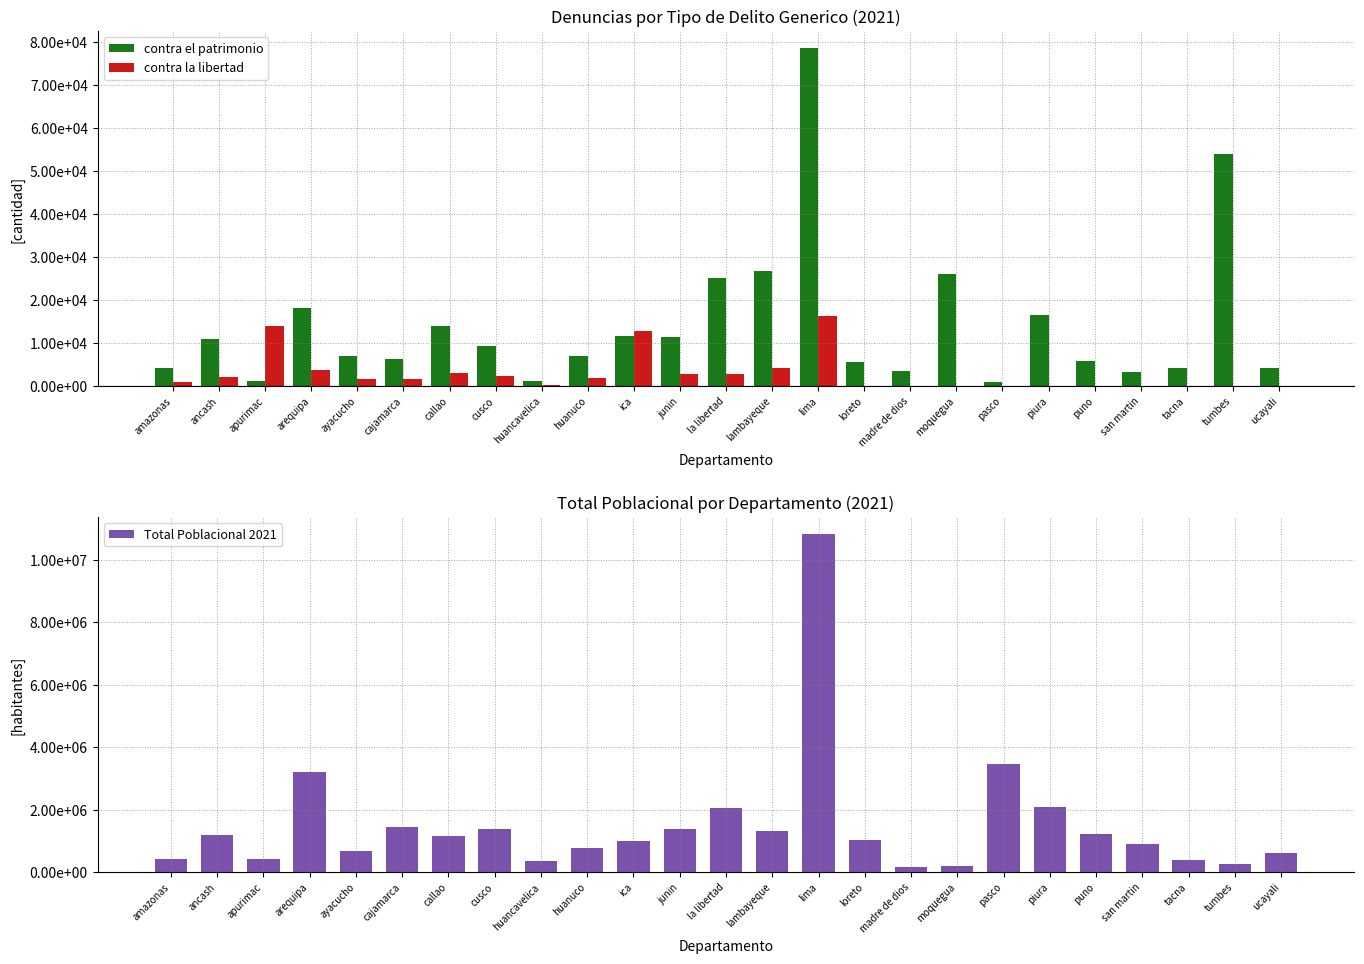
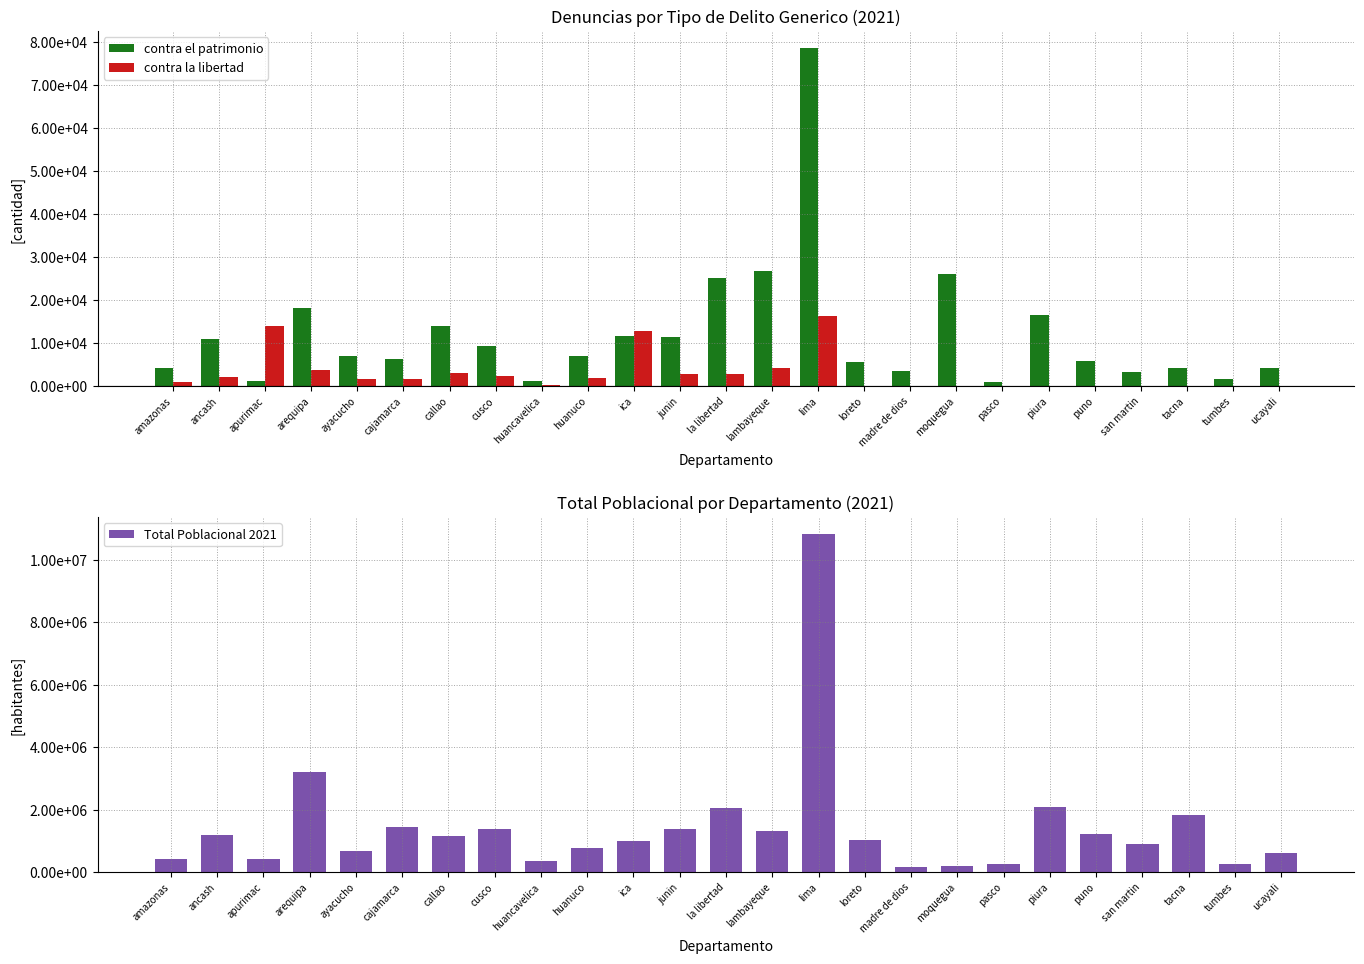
  {
    "Denuncias por Tipo de Delito Generico (2021)": {
      "contra el patrimonio": {
        "amazonas": 4000,
        "ancash": 11000,
        "apurimac": 1000,
        "arequipa": 18000,
        "ayacucho": 7000,
        "cajamarca": 6000,
        "callao": 14000,
        "cusco": 9000,
        "huancavelica": 1000,
        "huanuco": 7000,
        "ica": 12000,
        "junin": 11000,
        "la libertad": 25000,
        "lambayeque": 27000,
        "lima": 79000,
        "loreto": 5000,
        "madre de dios": 3000,
        "moquegua": 26000,
        "pasco": 1000,
        "piura": 16000,
        "puno": 6000,
        "san martin": 3000,
        "tacna": 4000,
-       "tumbes": 54000,
+       "tumbes": 2000,
        "ucayali": 4000
      },
      "contra la libertad": {
        "amazonas": 1000,
        "ancash": 2000,
        "apurimac": 14000,
        "arequipa": 4000,
        "ayacucho": 2000,
        "cajamarca": 2000,
        "callao": 3000,
        "cusco": 2000,
        "huanuco": 2000,
        "ica": 13000,
        "junin": 3000,
        "la libertad": 3000,
        "lambayeque": 4000,
        "lima": 16000,
        "loreto": 0,
        "madre de dios": 0,
        "moquegua": 0,
        "pasco": 0,
        "piura": 0,
        "puno": 0,
        "san martin": 0,
        "tacna": 0,
        "tumbes": 0,
        "ucayali": 0
      }
    },
    "Total Poblacional por Departamento (2021)": {
      "amazonas": 400000,
      "ancash": 1200000,
      "apurimac": 400000,
      "arequipa": 3200000,
      "ayacucho": 700000,
      "cajamarca": 1500000,
      "callao": 1200000,
      "cusco": 1400000,
      "huancavelica": 400000,
      "huanuco": 800000,
      "ica": 1000000,
      "junin": 1400000,
      "la libertad": 2000000,
      "lambayeque": 1300000,
      "lima": 10800000,
      "loreto": 1000000,
      "madre de dios": 200000,
      "moquegua": 200000,
-     "pasco": 3400000,
+     "pasco": 300000,
      "piura": 2100000,
      "puno": 1200000,
      "san martin": 900000,
-     "tacna": 400000,
+     "tacna": 1800000,
      "tumbes": 300000,
      "ucayali": 600000
    }
  }
